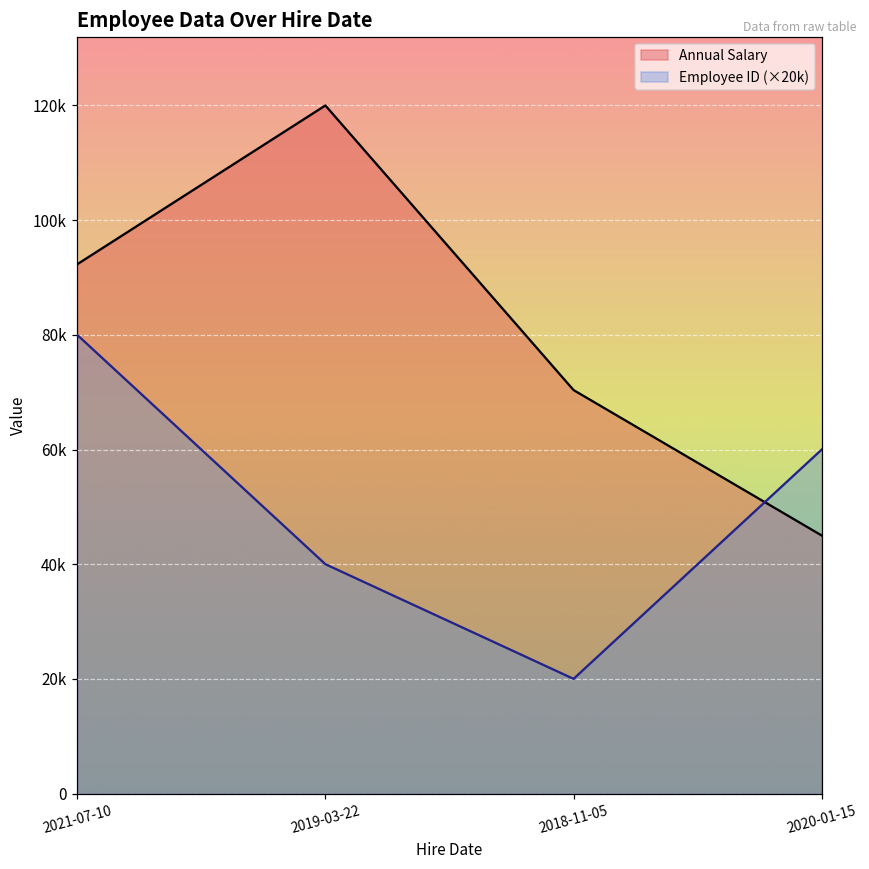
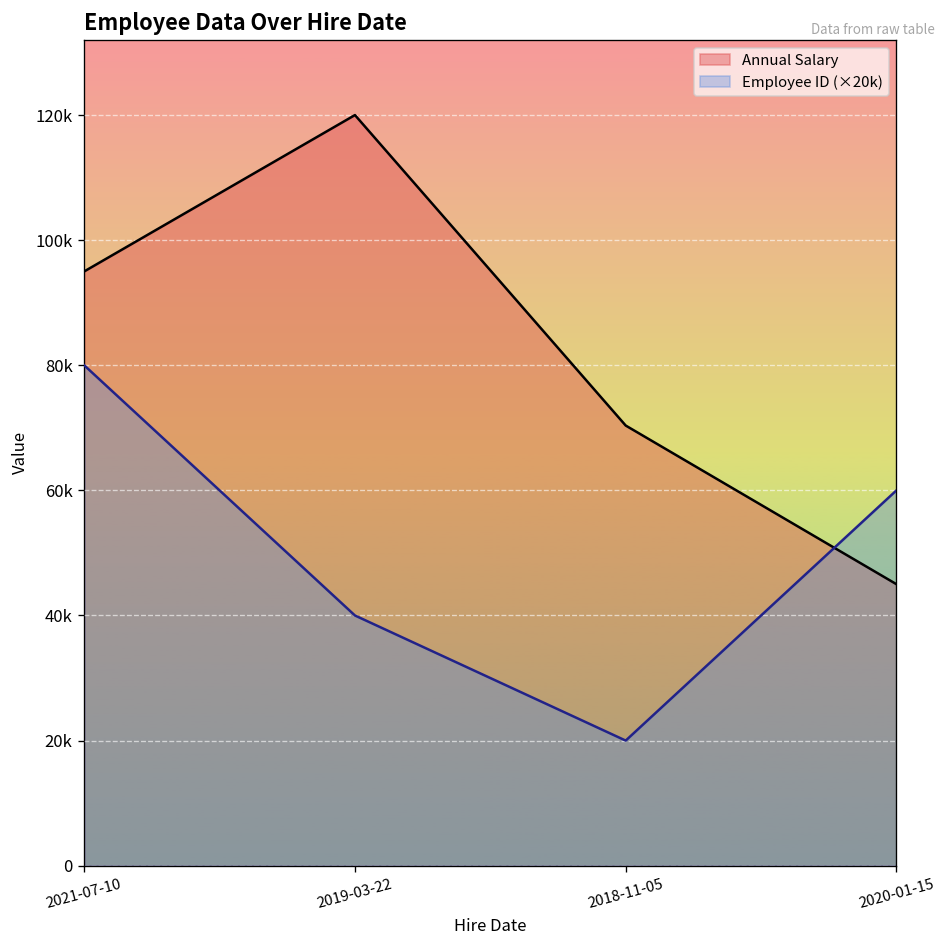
  {
    "Annual Salary": {
-     "2021-07-10": 92000,
+     "2021-07-10": 95000,
      "2019-03-22": 120000,
      "2018-11-05": 70000,
      "2020-01-15": 45000
    },
    "Employee ID (×20k)": {
      "2021-07-10": 80000,
      "2019-03-22": 40000,
      "2018-11-05": 20000,
      "2020-01-15": 60000
    }
  }
